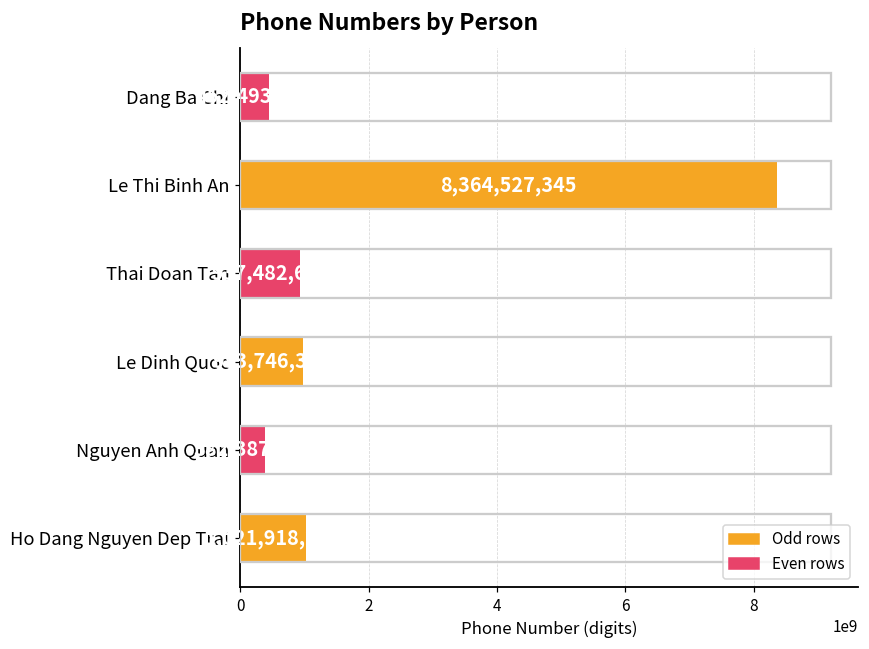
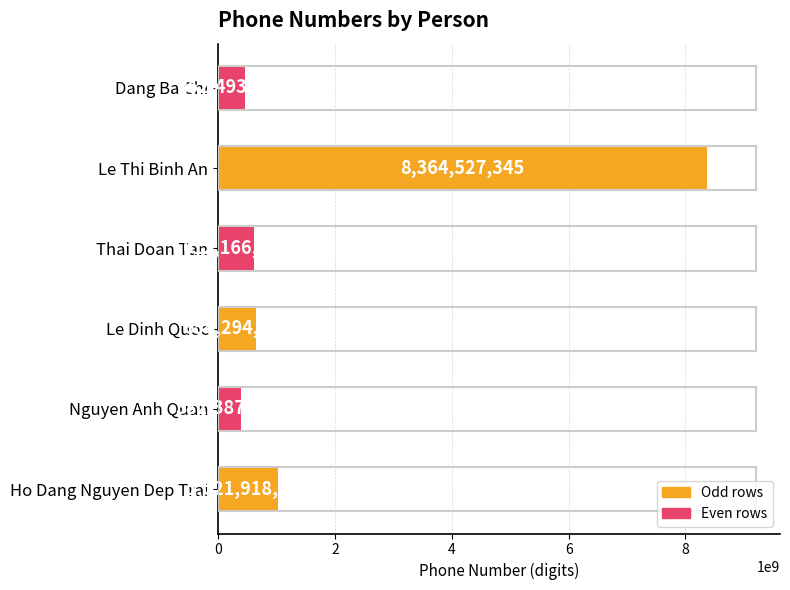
  {
    "Dang Ba Chi": 500000000,
-   "Thai Doan Tan": 900000000,
-   "Le Dinh Quoc": 1000000000,
+   "Thai Doan Tan": 600000000,
+   "Le Dinh Quoc": 700000000,
    "Nguyen Anh Quan": 400000000,
    "Ho Dang Nguyen Dep Trai": 1000000000
  }
